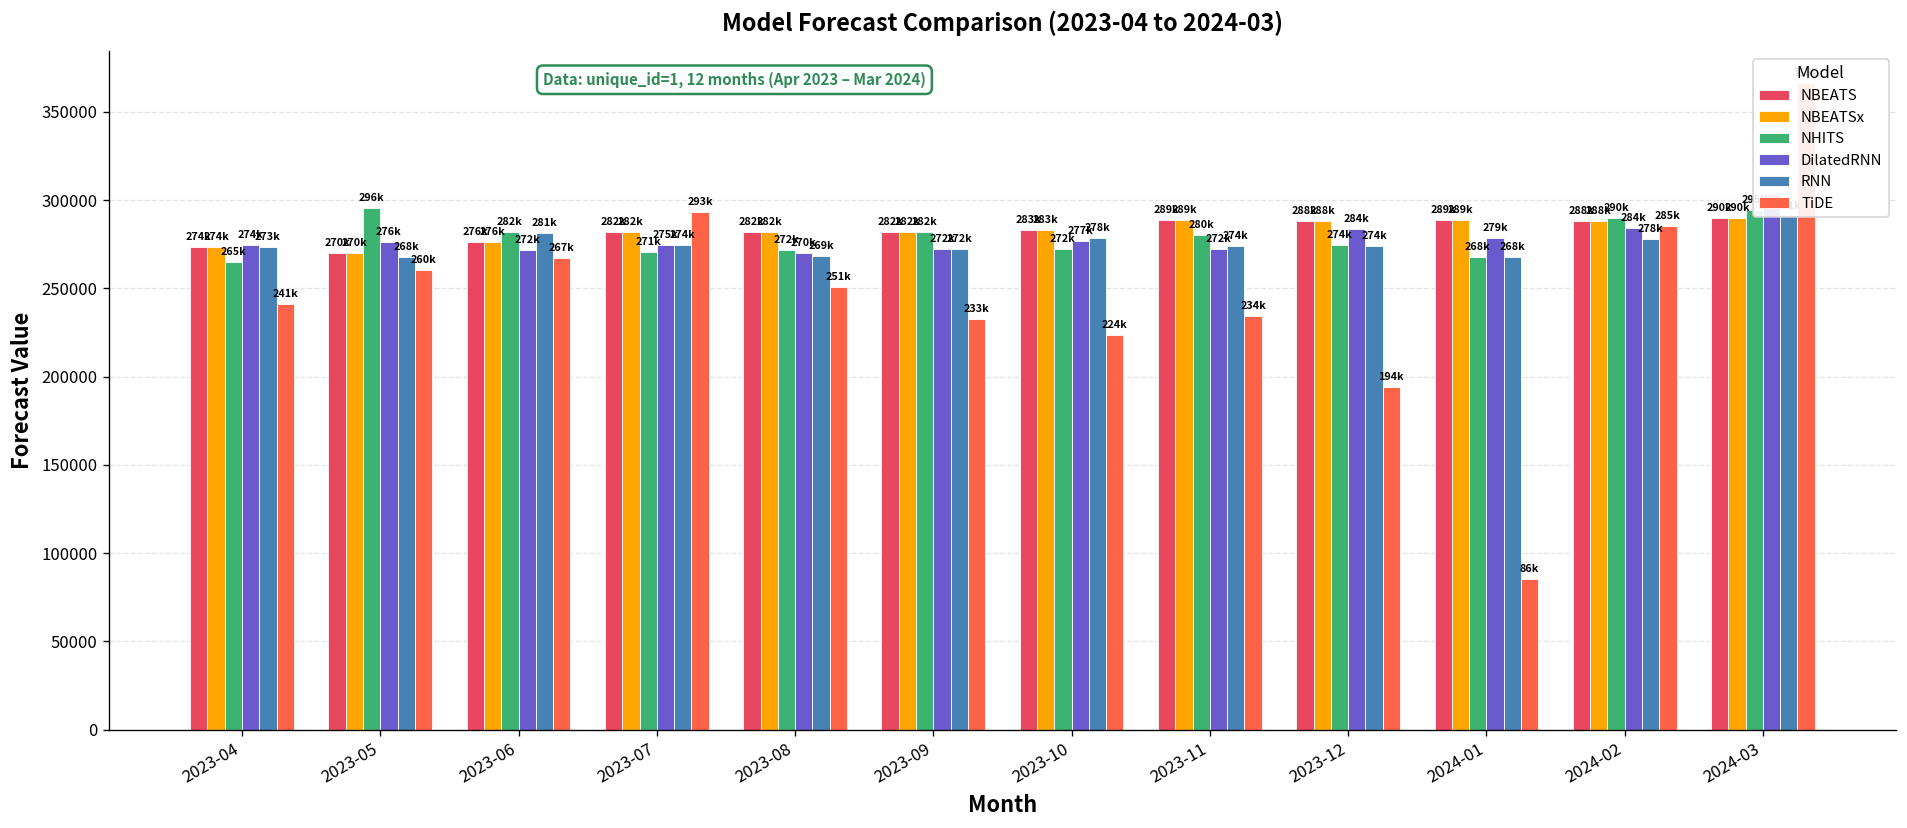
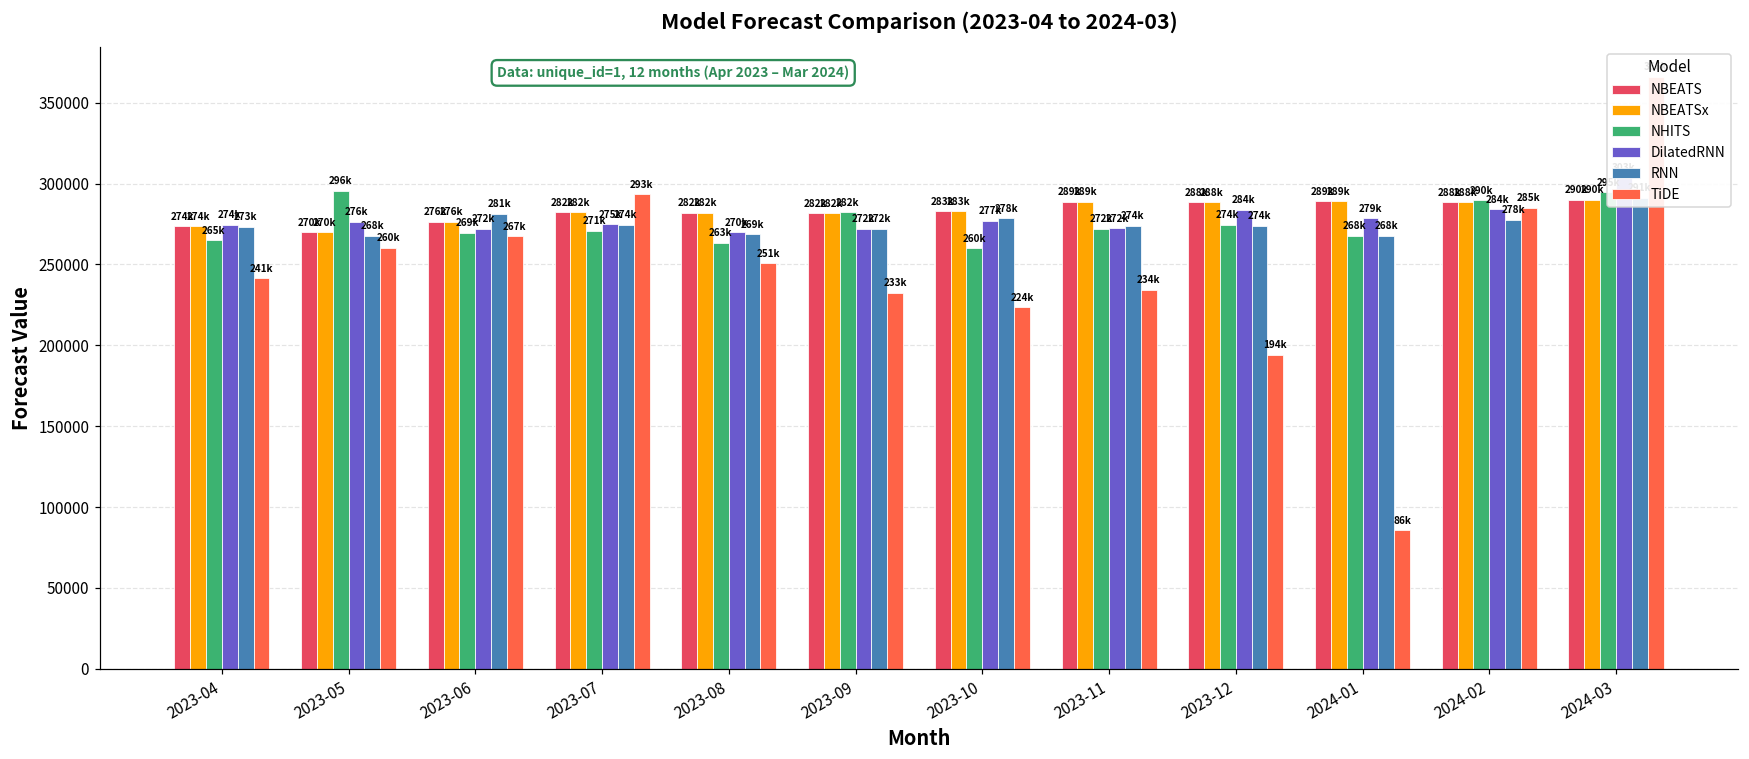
  {
    "NHITS": {
      "2023-04": "265k",
      "2023-05": "296k",
-     "2023-06": "282k",
+     "2023-06": "269k",
      "2023-07": "271k",
-     "2023-08": "272k",
-     "2023-10": "272k",
-     "2023-11": "280k",
+     "2023-08": "263k",
+     "2023-10": "260k",
+     "2023-11": "272k",
      "2023-12": "274k",
      "2024-01": "268k"
    }
  }
